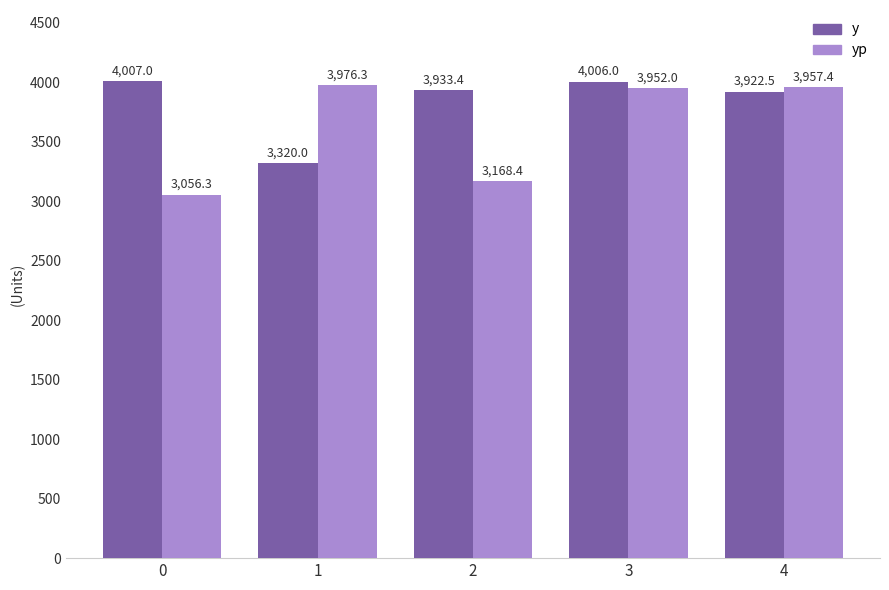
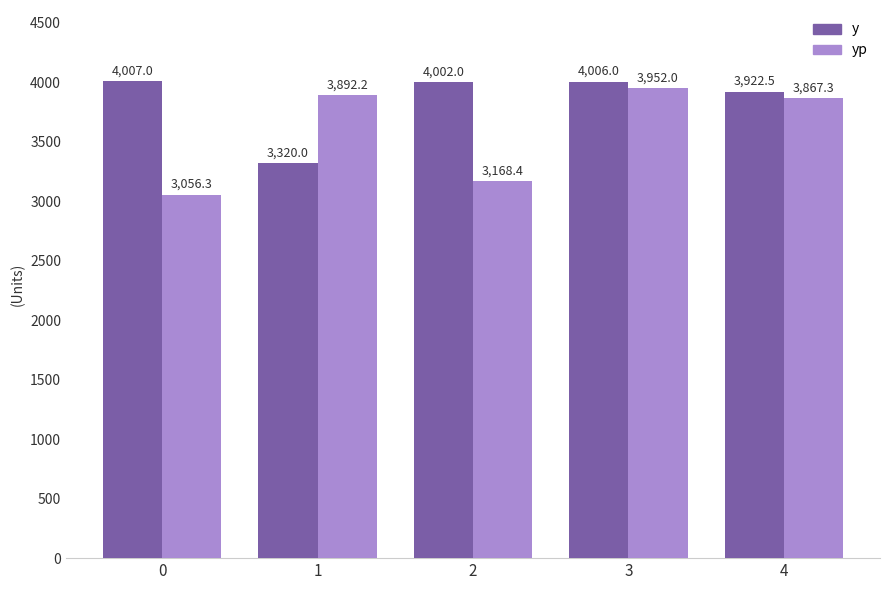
  {
    "y": {
      "0": "4,007.0",
      "1": "3,320.0",
-     "2": "3,933.4",
+     "2": "4,002.0",
      "3": "4,006.0",
      "4": "3,922.5"
    },
    "yp": {
      "0": "3,056.3",
-     "1": "3,976.3",
+     "1": "3,892.2",
      "2": "3,168.4",
      "3": "3,952.0",
-     "4": "3,957.4"
+     "4": "3,867.3"
    }
  }
